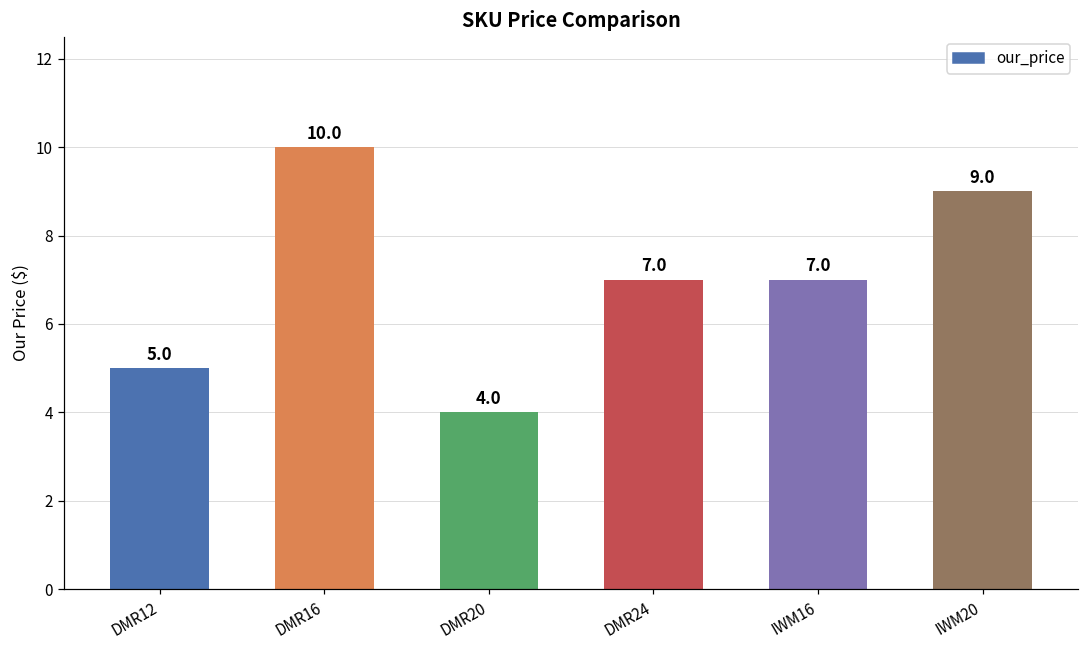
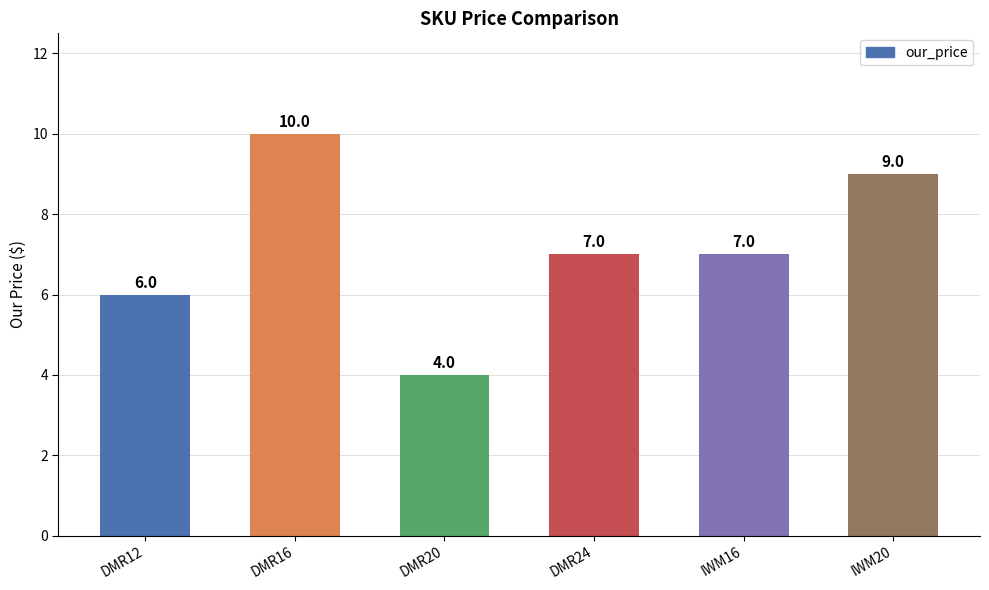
  {
-   "DMR12": 5.0,
+   "DMR12": 6.0,
    "DMR16": 10.0,
    "DMR20": 4.0,
    "DMR24": 7.0,
    "IWM16": 7.0,
    "IWM20": 9.0
  }
